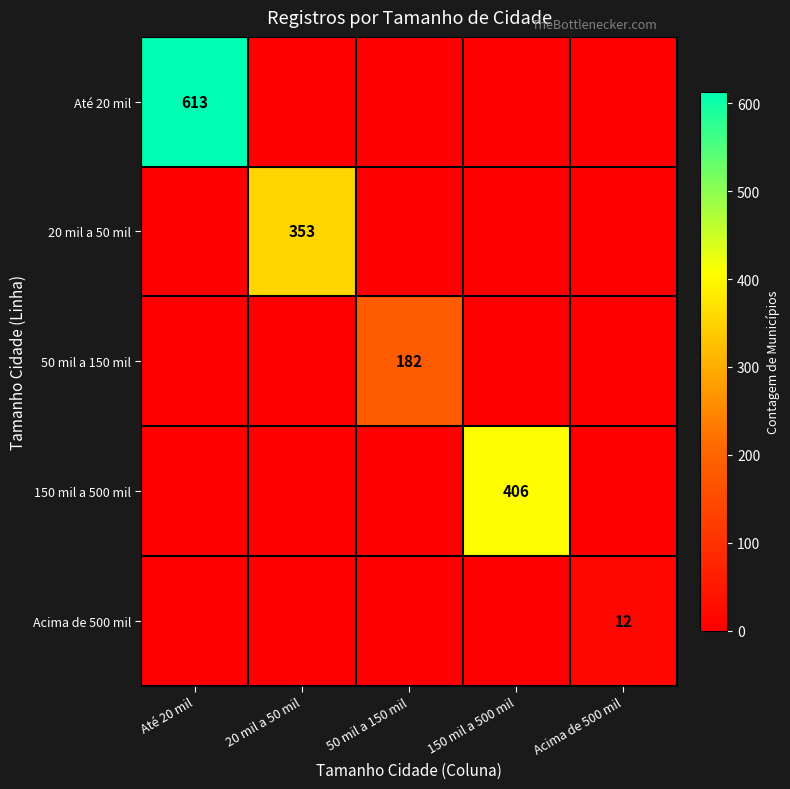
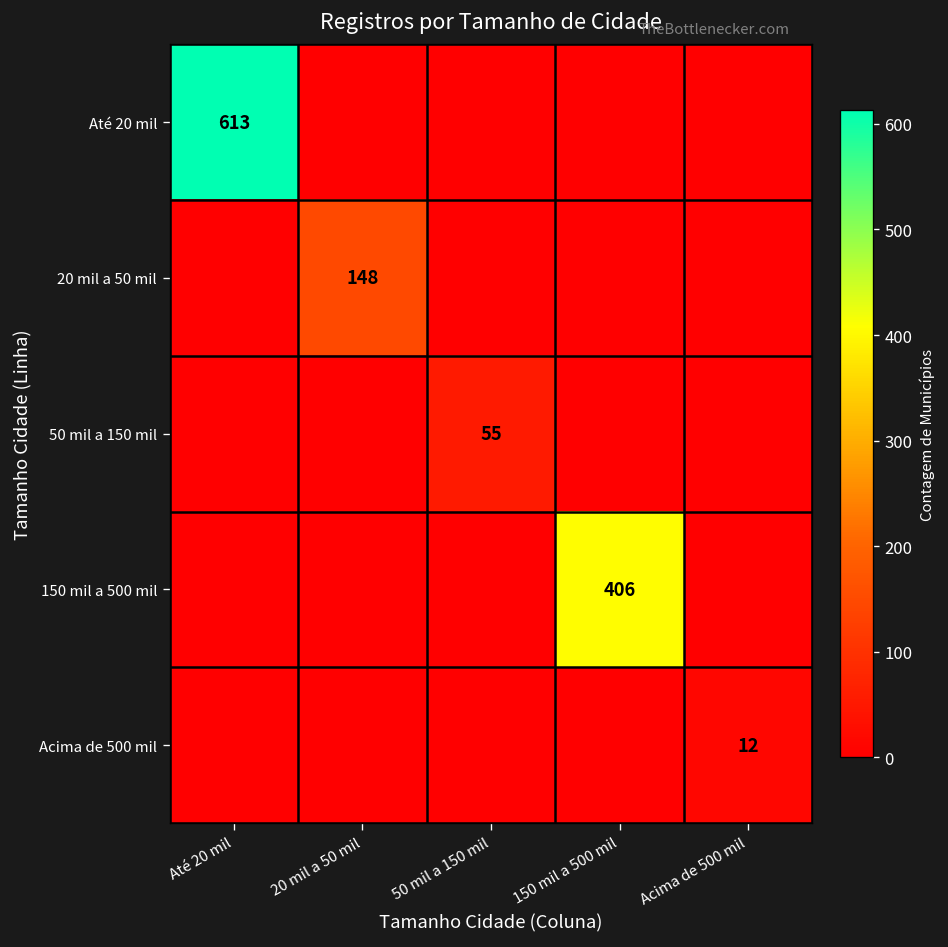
  {
    "Até 20 mil": {
      "Até 20 mil": 613
    },
    "20 mil a 50 mil": {
-     "20 mil a 50 mil": 353
+     "20 mil a 50 mil": 148
    },
    "50 mil a 150 mil": {
-     "50 mil a 150 mil": 182
+     "50 mil a 150 mil": 55
    },
    "150 mil a 500 mil": {
      "150 mil a 500 mil": 406
    },
    "Acima de 500 mil": {
      "Acima de 500 mil": 12
    }
  }
